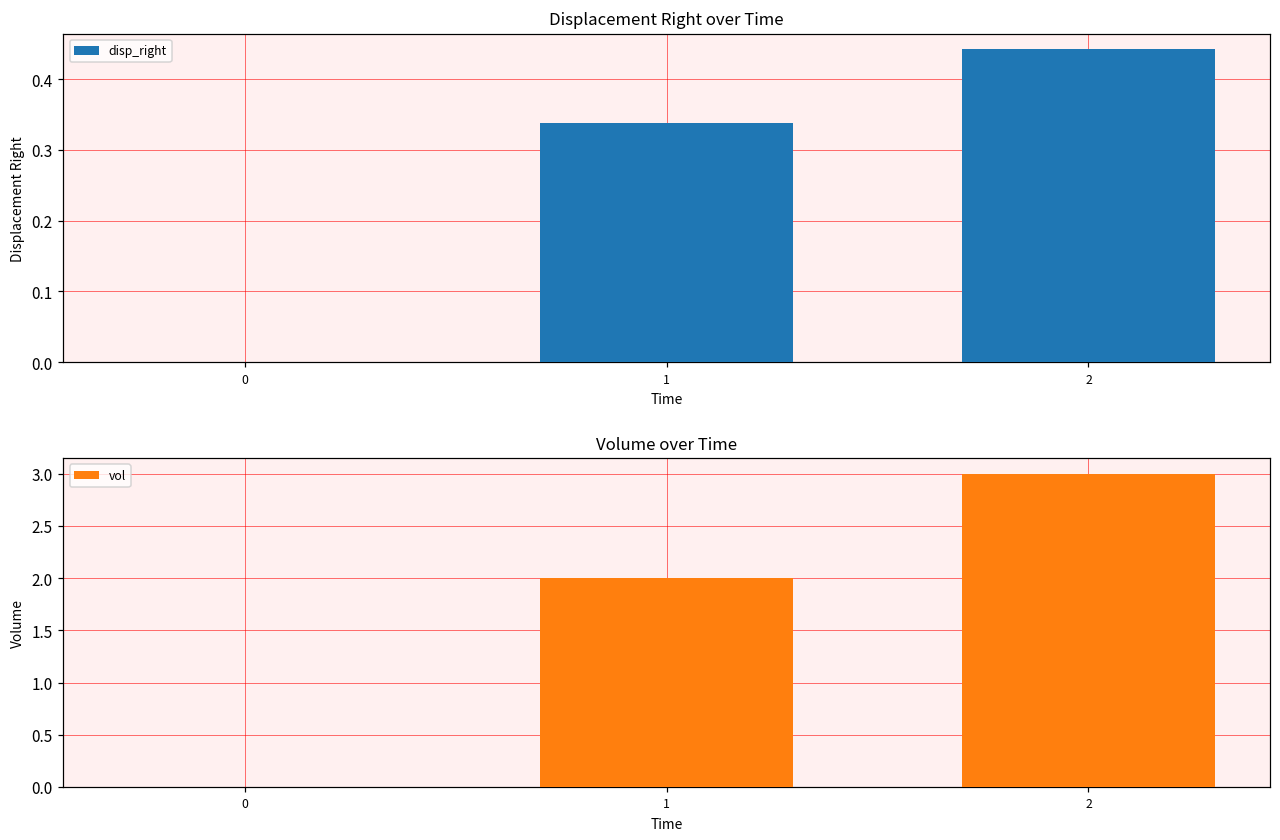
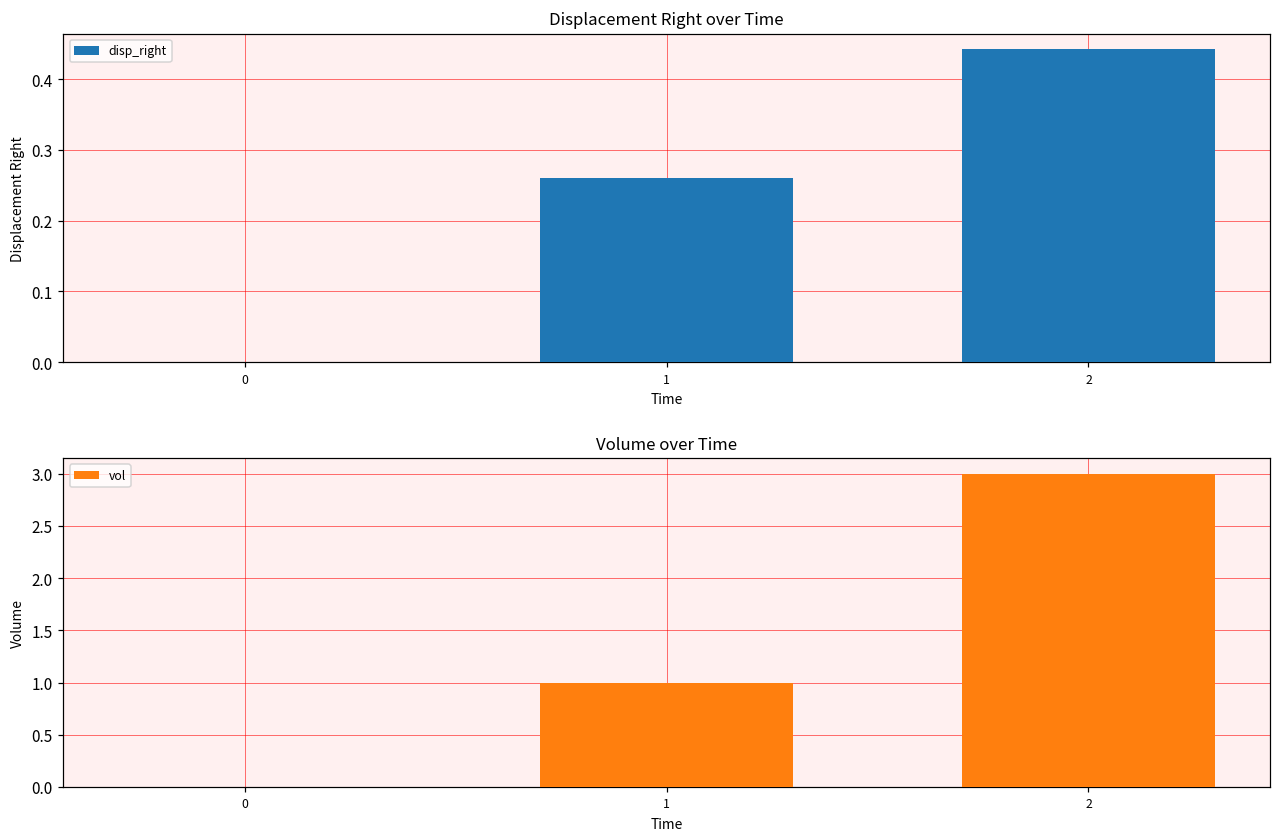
  {
    "Displacement Right over Time": {
      "0": 0.00,
-     "1": 0.34,
+     "1": 0.26,
      "2": 0.44
    },
    "Volume over Time": {
      "0": 0,
-     "1": 2,
+     "1": 1,
      "2": 3
    }
  }
